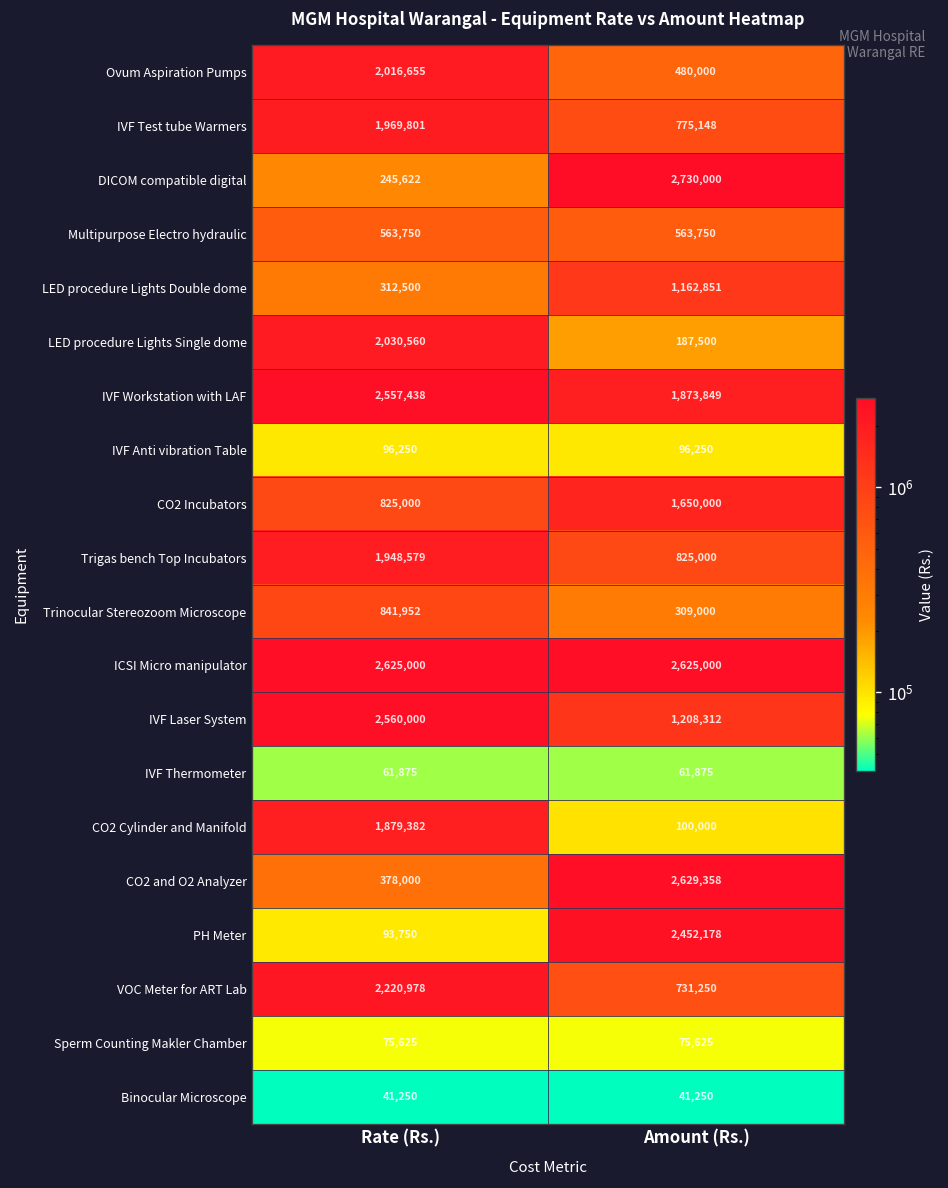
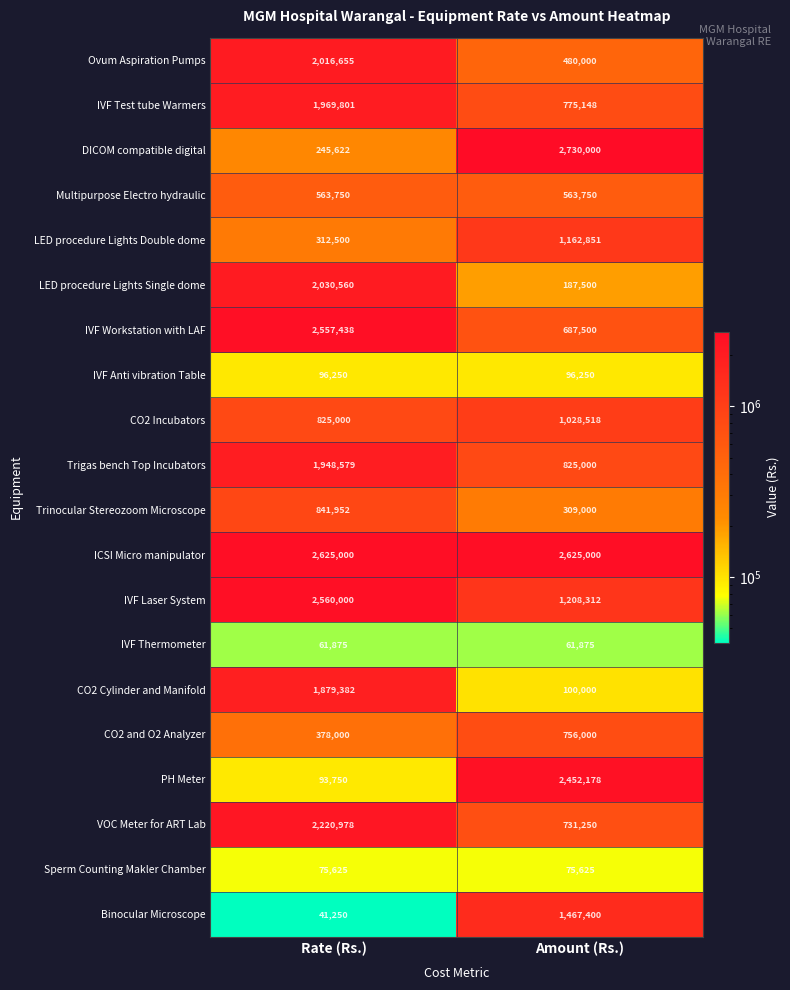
  {
    "Ovum Aspiration Pumps": {
      "Rate (Rs.)": "2,016,655",
      "Amount (Rs.)": "480,000"
    },
    "IVF Test tube Warmers": {
      "Rate (Rs.)": "1,969,801",
      "Amount (Rs.)": "775,148"
    },
    "DICOM compatible digital": {
      "Rate (Rs.)": "245,622",
      "Amount (Rs.)": "2,730,000"
    },
    "Multipurpose Electro hydraulic": {
      "Rate (Rs.)": "563,750",
      "Amount (Rs.)": "563,750"
    },
    "LED procedure Lights Double dome": {
      "Rate (Rs.)": "312,500",
      "Amount (Rs.)": "1,162,851"
    },
    "LED procedure Lights Single dome": {
      "Rate (Rs.)": "2,030,560",
      "Amount (Rs.)": "187,500"
    },
    "IVF Workstation with LAF": {
      "Rate (Rs.)": "2,557,438",
-     "Amount (Rs.)": "1,873,849"
+     "Amount (Rs.)": "687,500"
    },
    "IVF Anti vibration Table": {
      "Rate (Rs.)": "96,250",
      "Amount (Rs.)": "96,250"
    },
    "CO2 Incubators": {
      "Rate (Rs.)": "825,000",
-     "Amount (Rs.)": "1,650,000"
+     "Amount (Rs.)": "1,028,518"
    },
    "Trigas bench Top Incubators": {
      "Rate (Rs.)": "1,948,579",
      "Amount (Rs.)": "825,000"
    },
    "Trinocular Stereozoom Microscope": {
      "Rate (Rs.)": "841,952",
      "Amount (Rs.)": "309,000"
    },
    "ICSI Micro manipulator": {
      "Rate (Rs.)": "2,625,000",
      "Amount (Rs.)": "2,625,000"
    },
    "IVF Laser System": {
      "Rate (Rs.)": "2,560,000",
      "Amount (Rs.)": "1,208,312"
    },
    "IVF Thermometer": {
      "Rate (Rs.)": "61,875",
      "Amount (Rs.)": "61,875"
    },
    "CO2 Cylinder and Manifold": {
      "Rate (Rs.)": "1,879,382",
      "Amount (Rs.)": "100,000"
    },
    "CO2 and O2 Analyzer": {
      "Rate (Rs.)": "378,000",
-     "Amount (Rs.)": "2,629,358"
+     "Amount (Rs.)": "756,000"
    },
    "PH Meter": {
      "Rate (Rs.)": "93,750",
      "Amount (Rs.)": "2,452,178"
    },
    "VOC Meter for ART Lab": {
      "Rate (Rs.)": "2,220,978",
      "Amount (Rs.)": "731,250"
    },
    "Sperm Counting Makler Chamber": {
      "Rate (Rs.)": "75,625",
      "Amount (Rs.)": "75,625"
    },
    "Binocular Microscope": {
      "Rate (Rs.)": "41,250",
-     "Amount (Rs.)": "41,250"
+     "Amount (Rs.)": "1,467,400"
    }
  }
